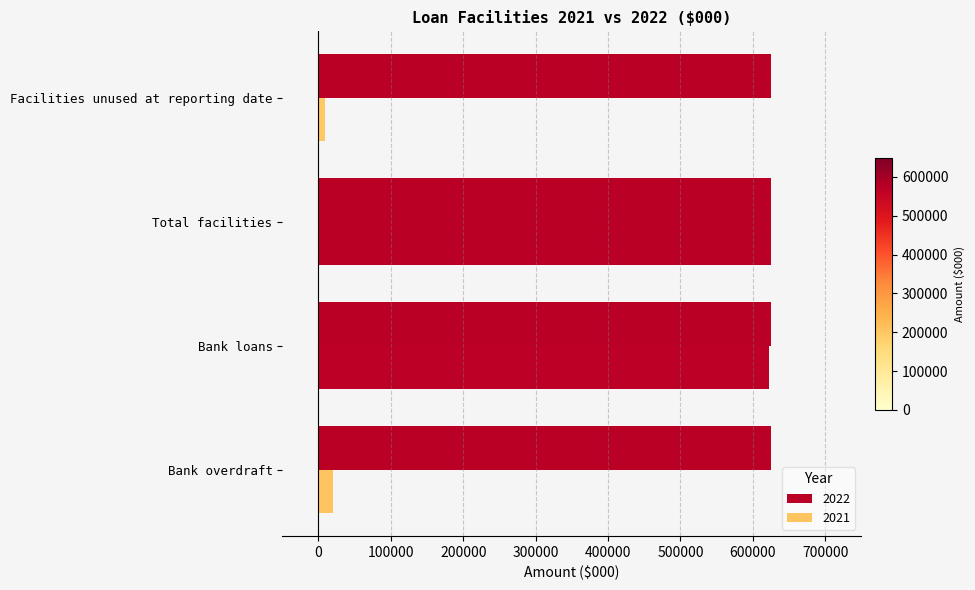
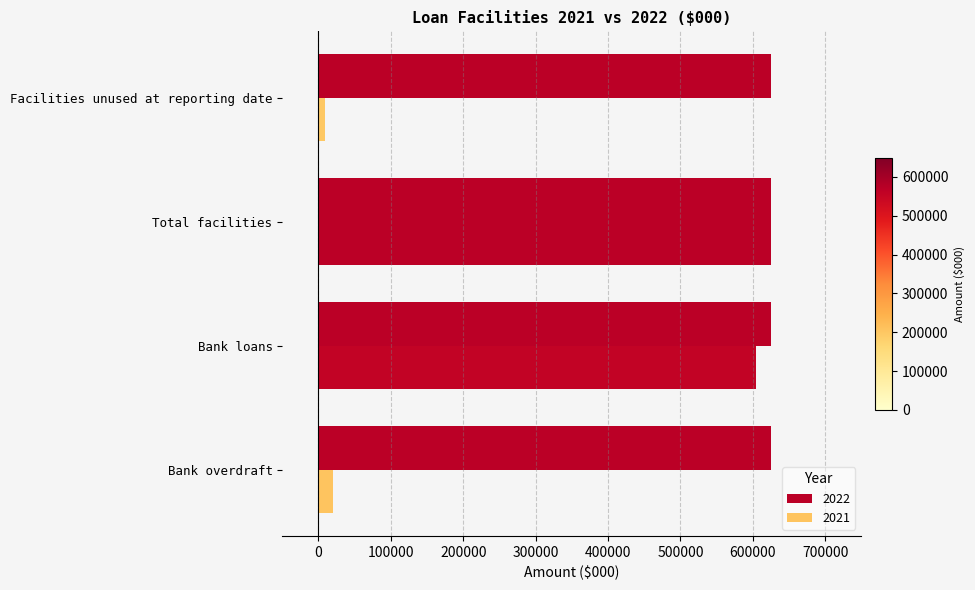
  {
    "2022": {
      "Facilities unused at reporting date": 630000,
      "Total facilities": 630000,
      "Bank loans": 630000,
      "Bank overdraft": 630000
    },
    "2021": {
      "Facilities unused at reporting date": 10000,
      "Total facilities": 630000,
-     "Bank loans": 620000,
+     "Bank loans": 610000,
      "Bank overdraft": 20000
    }
  }
